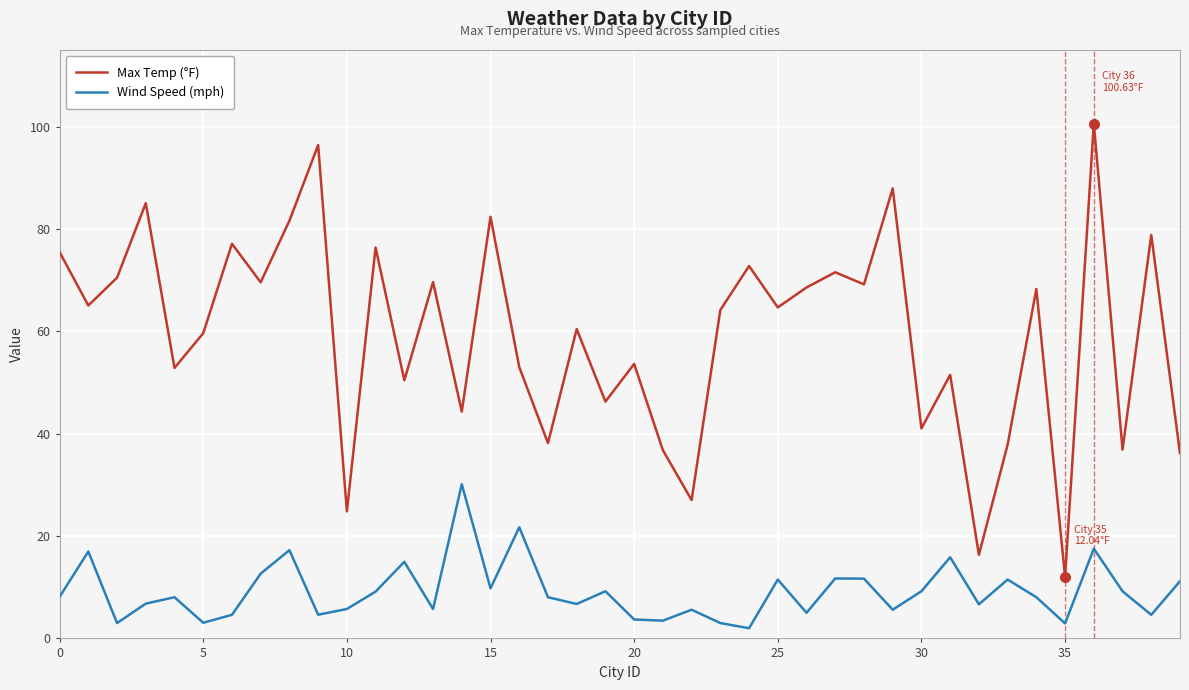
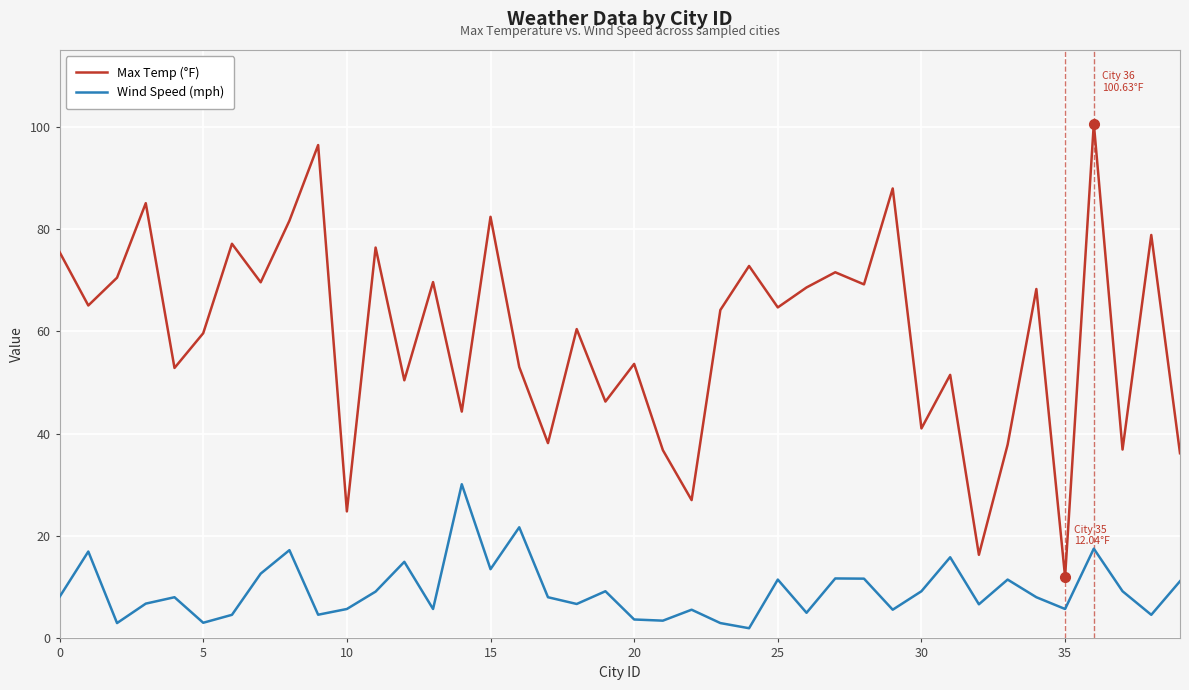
  {
    "Wind Speed (mph)": {
      "0": 8,
      "5": 3,
      "10": 6,
-     "15": 10,
+     "15": 14,
      "20": 4,
      "25": 12,
      "30": 9,
-     "35": 3
+     "35": 6
    }
  }
